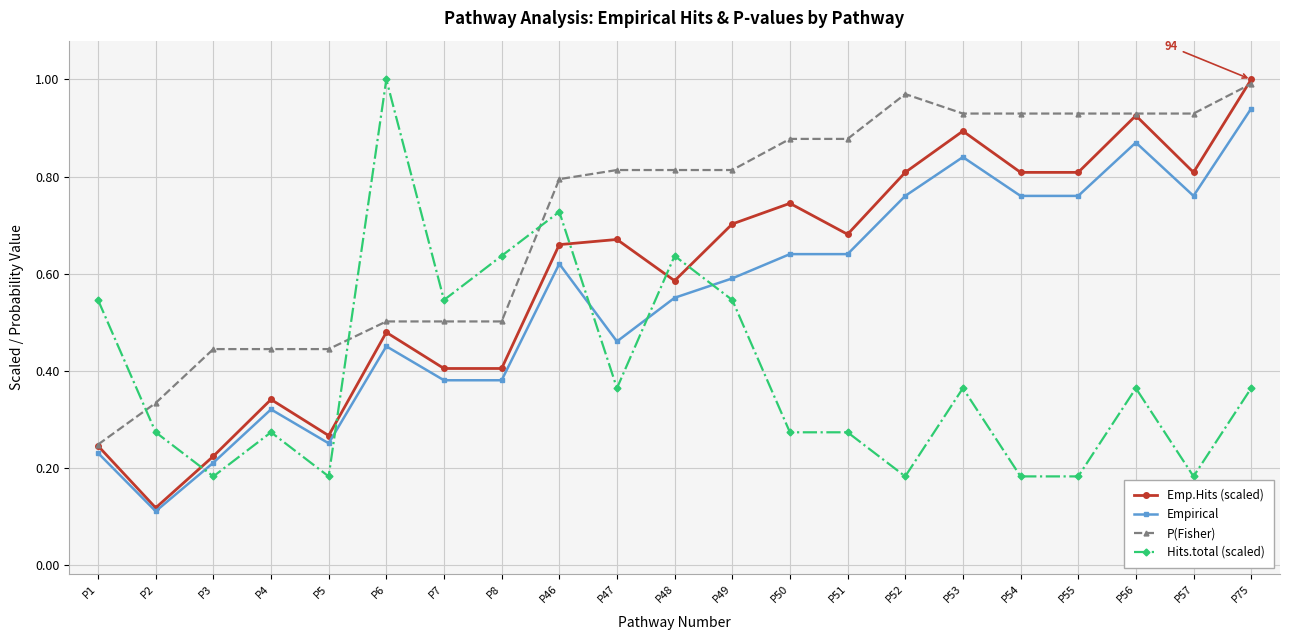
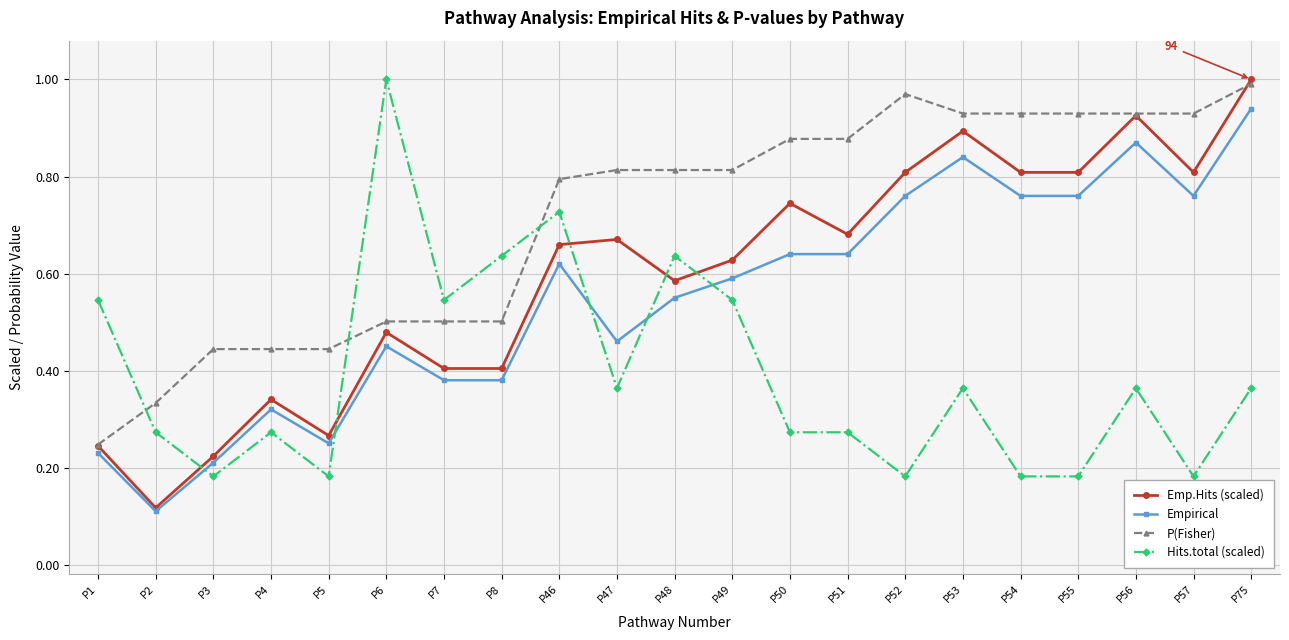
  {
    "Emp.Hits (scaled)": {
      "P2": 0.12,
      "P3": 0.22,
      "P4": 0.34,
      "P5": 0.27,
      "P6": 0.48,
      "P7": 0.40,
      "P8": 0.40,
      "P46": 0.66,
      "P47": 0.67,
      "P48": 0.59,
-     "P49": 0.70,
+     "P49": 0.63,
      "P50": 0.74,
      "P51": 0.68,
      "P52": 0.81,
      "P53": 0.89,
      "P54": 0.81,
      "P55": 0.81,
      "P57": 0.81
    },
    "Empirical": {
      "P1": 0.23,
      "P2": 0.11,
      "P3": 0.21,
      "P4": 0.32,
      "P5": 0.25,
      "P6": 0.45,
      "P7": 0.38,
      "P8": 0.38,
      "P46": 0.62,
      "P47": 0.46,
      "P48": 0.55,
      "P49": 0.59,
      "P50": 0.64,
      "P51": 0.64,
      "P52": 0.76,
      "P53": 0.84,
      "P54": 0.76,
      "P55": 0.76,
      "P56": 0.87,
      "P57": 0.76,
      "P75": 0.94
    },
    "P(Fisher)": {
      "P2": 0.33,
      "P3": 0.44,
      "P4": 0.44,
      "P5": 0.44,
      "P6": 0.50,
      "P7": 0.50,
      "P8": 0.50,
      "P46": 0.79,
      "P47": 0.81,
      "P48": 0.81,
      "P49": 0.81,
      "P50": 0.88,
      "P51": 0.88,
      "P52": 0.97,
      "P53": 0.93,
      "P54": 0.93,
      "P55": 0.93,
      "P57": 0.93,
      "P75": 0.99
    },
    "Hits.total (scaled)": {
      "P1": 0.55,
      "P2": 0.27,
      "P3": 0.18,
      "P4": 0.27,
      "P5": 0.18,
      "P6": 1.00,
      "P7": 0.55,
      "P8": 0.64,
      "P46": 0.73,
      "P47": 0.36,
      "P48": 0.64,
      "P49": 0.55,
      "P50": 0.27,
      "P51": 0.27,
      "P52": 0.18,
      "P53": 0.36,
      "P54": 0.18,
      "P55": 0.18,
      "P56": 0.36,
      "P57": 0.18,
      "P75": 0.36
    }
  }
